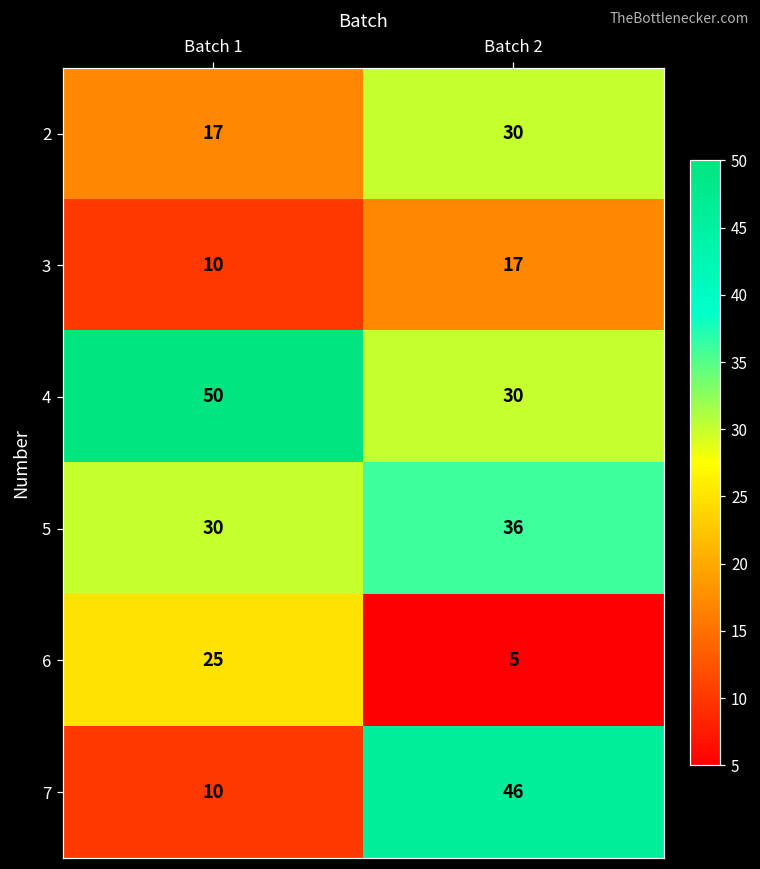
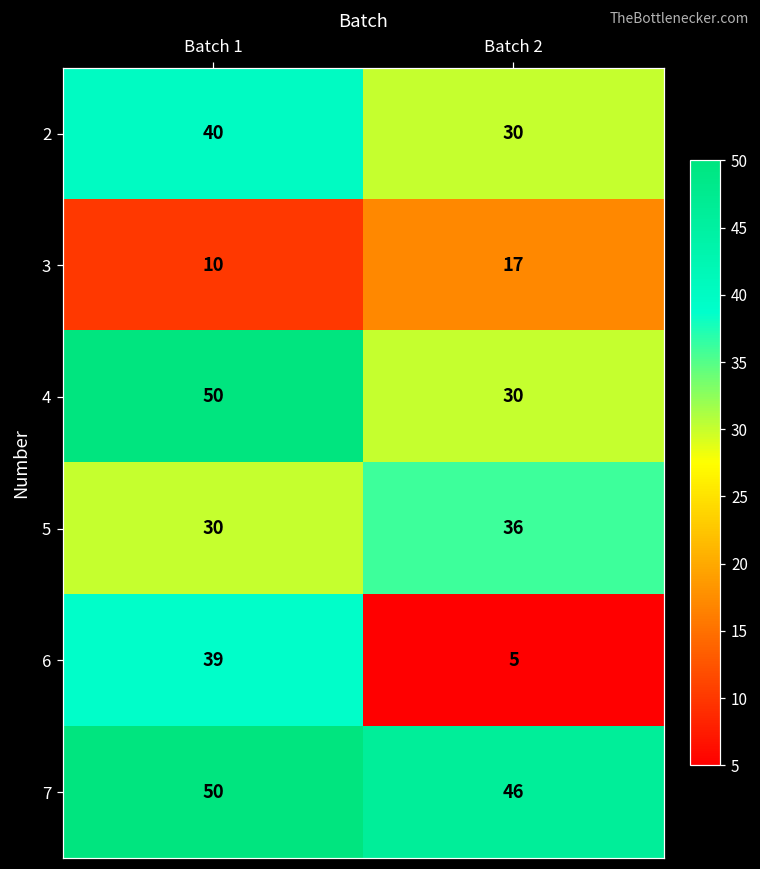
  {
    "2": {
-     "Batch 1": 17,
+     "Batch 1": 40,
      "Batch 2": 30
    },
    "3": {
      "Batch 1": 10,
      "Batch 2": 17
    },
    "4": {
      "Batch 1": 50,
      "Batch 2": 30
    },
    "5": {
      "Batch 1": 30,
      "Batch 2": 36
    },
    "6": {
-     "Batch 1": 25,
+     "Batch 1": 39,
      "Batch 2": 5
    },
    "7": {
-     "Batch 1": 10,
+     "Batch 1": 50,
      "Batch 2": 46
    }
  }
